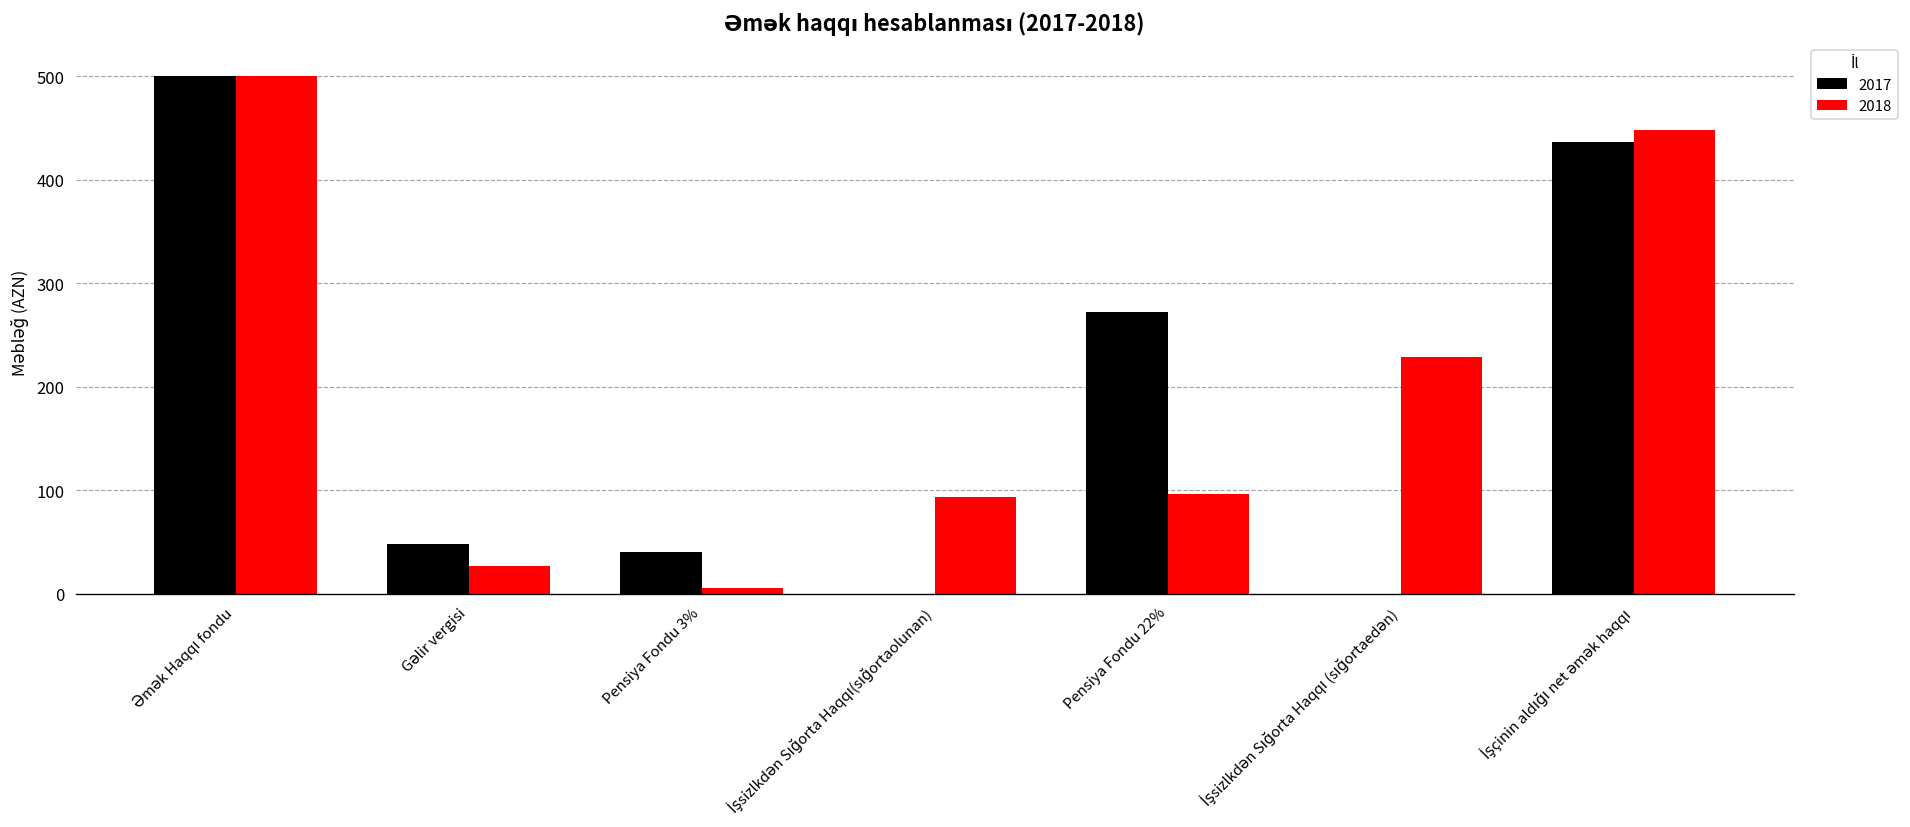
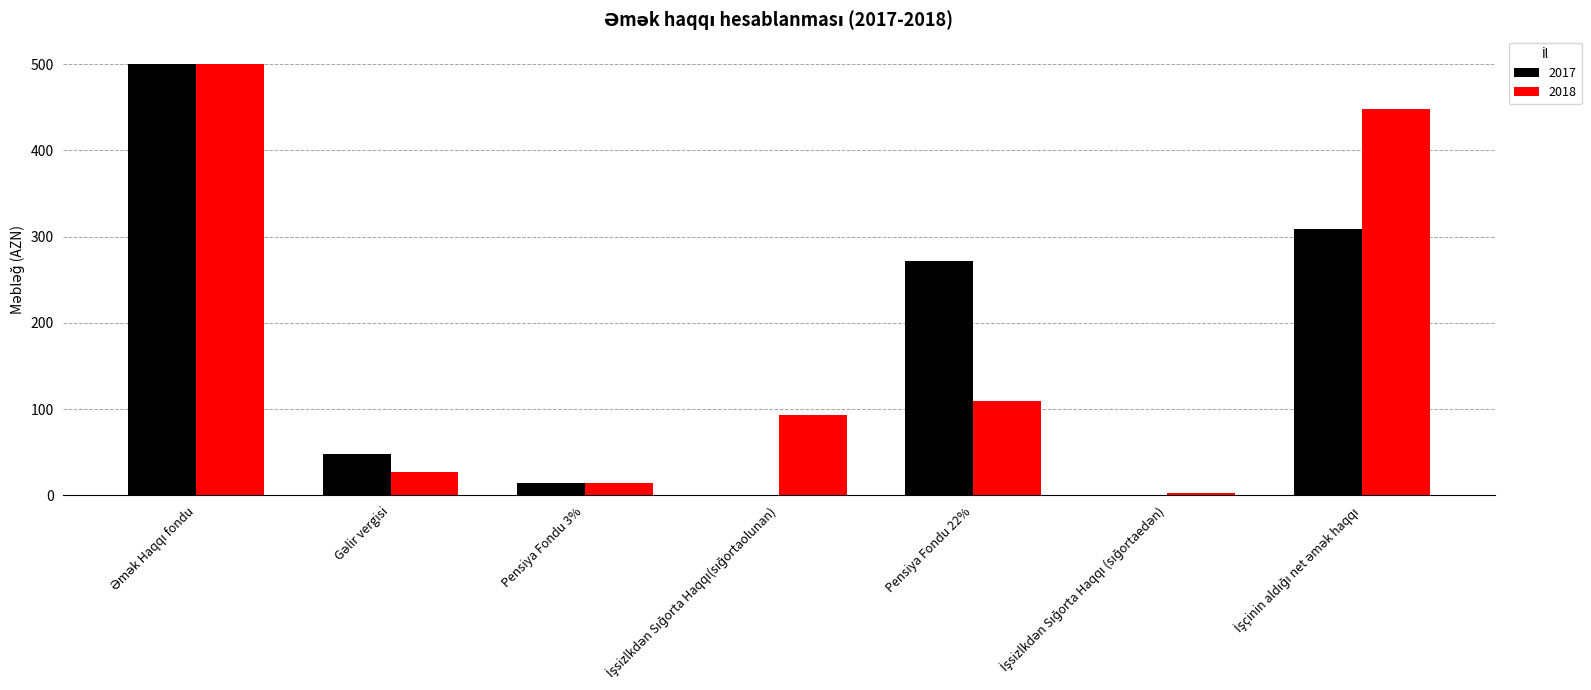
  {
    "2017": {
      "Əmək Haqqı fondu": 500,
      "Gəlir vergisi": 50,
-     "Pensiya Fondu 3%": 40,
+     "Pensiya Fondu 3%": 20,
      "İşsizlkdən Sığorta Haqqı(sığortaolunan)": 0,
      "Pensiya Fondu 22%": 270,
      "İşsizlkdən Sığorta Haqqı (sığortaedən)": 0,
-     "İşçinin aldığı net əmək haqqı": 440
+     "İşçinin aldığı net əmək haqqı": 310
    },
    "2018": {
      "Əmək Haqqı fondu": 500,
      "Gəlir vergisi": 30,
-     "Pensiya Fondu 3%": 10,
+     "Pensiya Fondu 3%": 20,
      "İşsizlkdən Sığorta Haqqı(sığortaolunan)": 90,
-     "Pensiya Fondu 22%": 100,
-     "İşsizlkdən Sığorta Haqqı (sığortaedən)": 230,
+     "Pensiya Fondu 22%": 110,
+     "İşsizlkdən Sığorta Haqqı (sığortaedən)": 0,
      "İşçinin aldığı net əmək haqqı": 450
    }
  }
